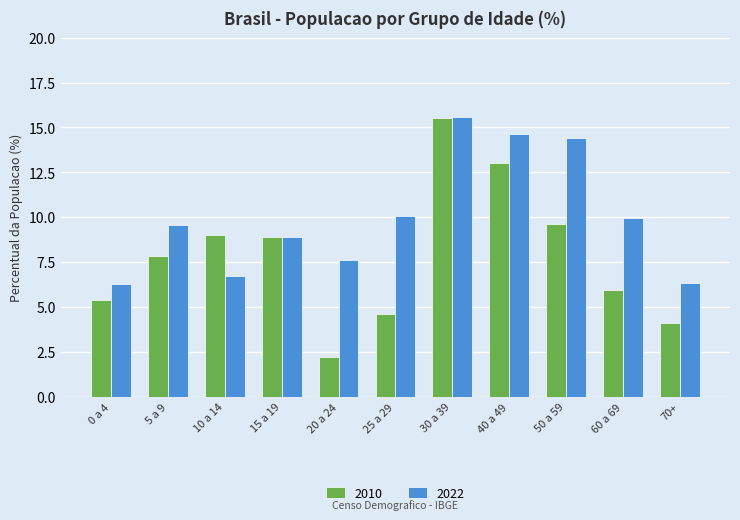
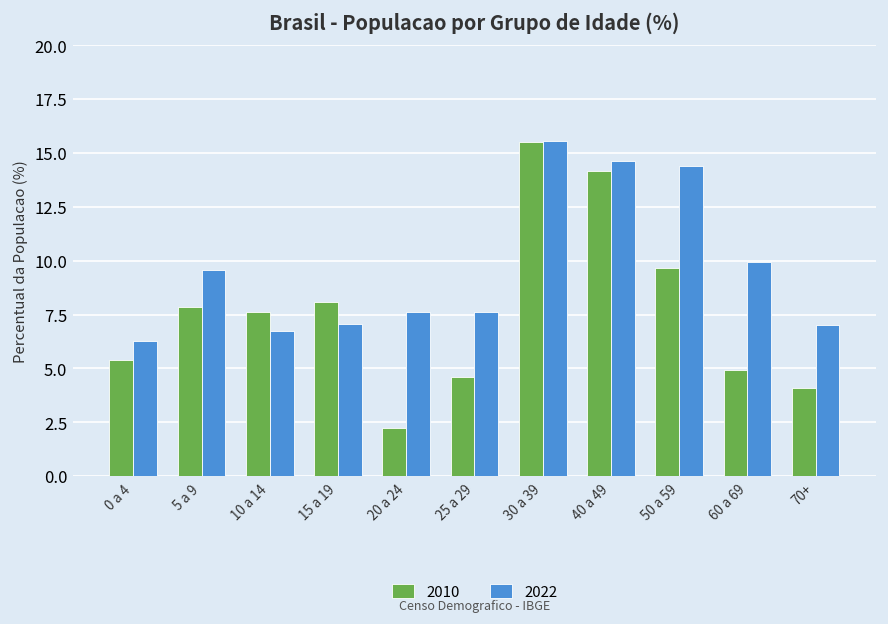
  {
    "2010": {
      "0 a 4": 5.4,
      "5 a 9": 7.9,
-     "10 a 14": 9.0,
-     "15 a 19": 8.9,
+     "10 a 14": 7.6,
+     "15 a 19": 8.1,
      "20 a 24": 2.2,
      "25 a 29": 4.6,
      "30 a 39": 15.5,
-     "40 a 49": 13.0,
+     "40 a 49": 14.2,
      "50 a 59": 9.7,
-     "60 a 69": 6.0,
+     "60 a 69": 5.0,
      "70+": 4.1
    },
    "2022": {
      "0 a 4": 6.3,
      "5 a 9": 9.6,
      "10 a 14": 6.7,
-     "15 a 19": 8.9,
+     "15 a 19": 7.1,
      "20 a 24": 7.6,
-     "25 a 29": 10.1,
+     "25 a 29": 7.6,
      "30 a 39": 15.6,
      "40 a 49": 14.6,
      "50 a 59": 14.4,
      "60 a 69": 10.0,
-     "70+": 6.4
+     "70+": 7.0
    }
  }
